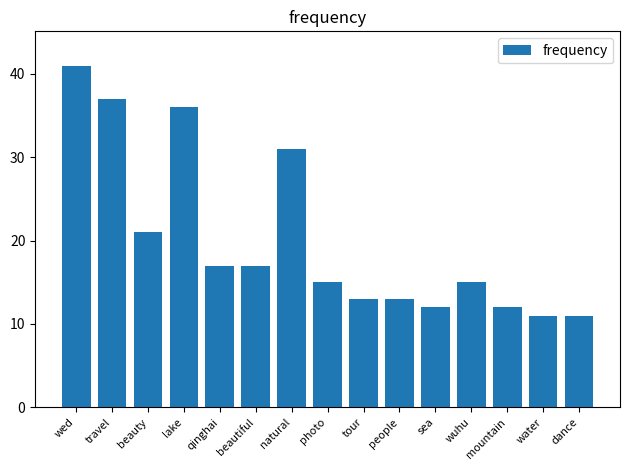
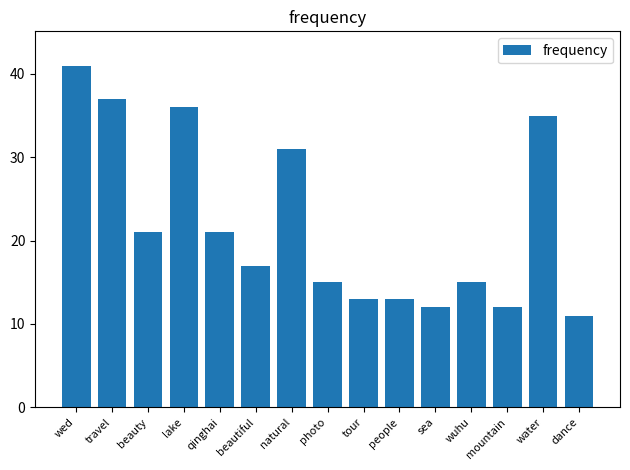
  {
    "wed": 41,
    "travel": 37,
    "beauty": 21,
    "lake": 36,
-   "qinghai": 17,
+   "qinghai": 21,
    "beautiful": 17,
    "natural": 31,
    "photo": 15,
    "tour": 13,
    "people": 13,
    "sea": 12,
    "wuhu": 15,
    "mountain": 12,
-   "water": 11,
+   "water": 35,
    "dance": 11
  }
